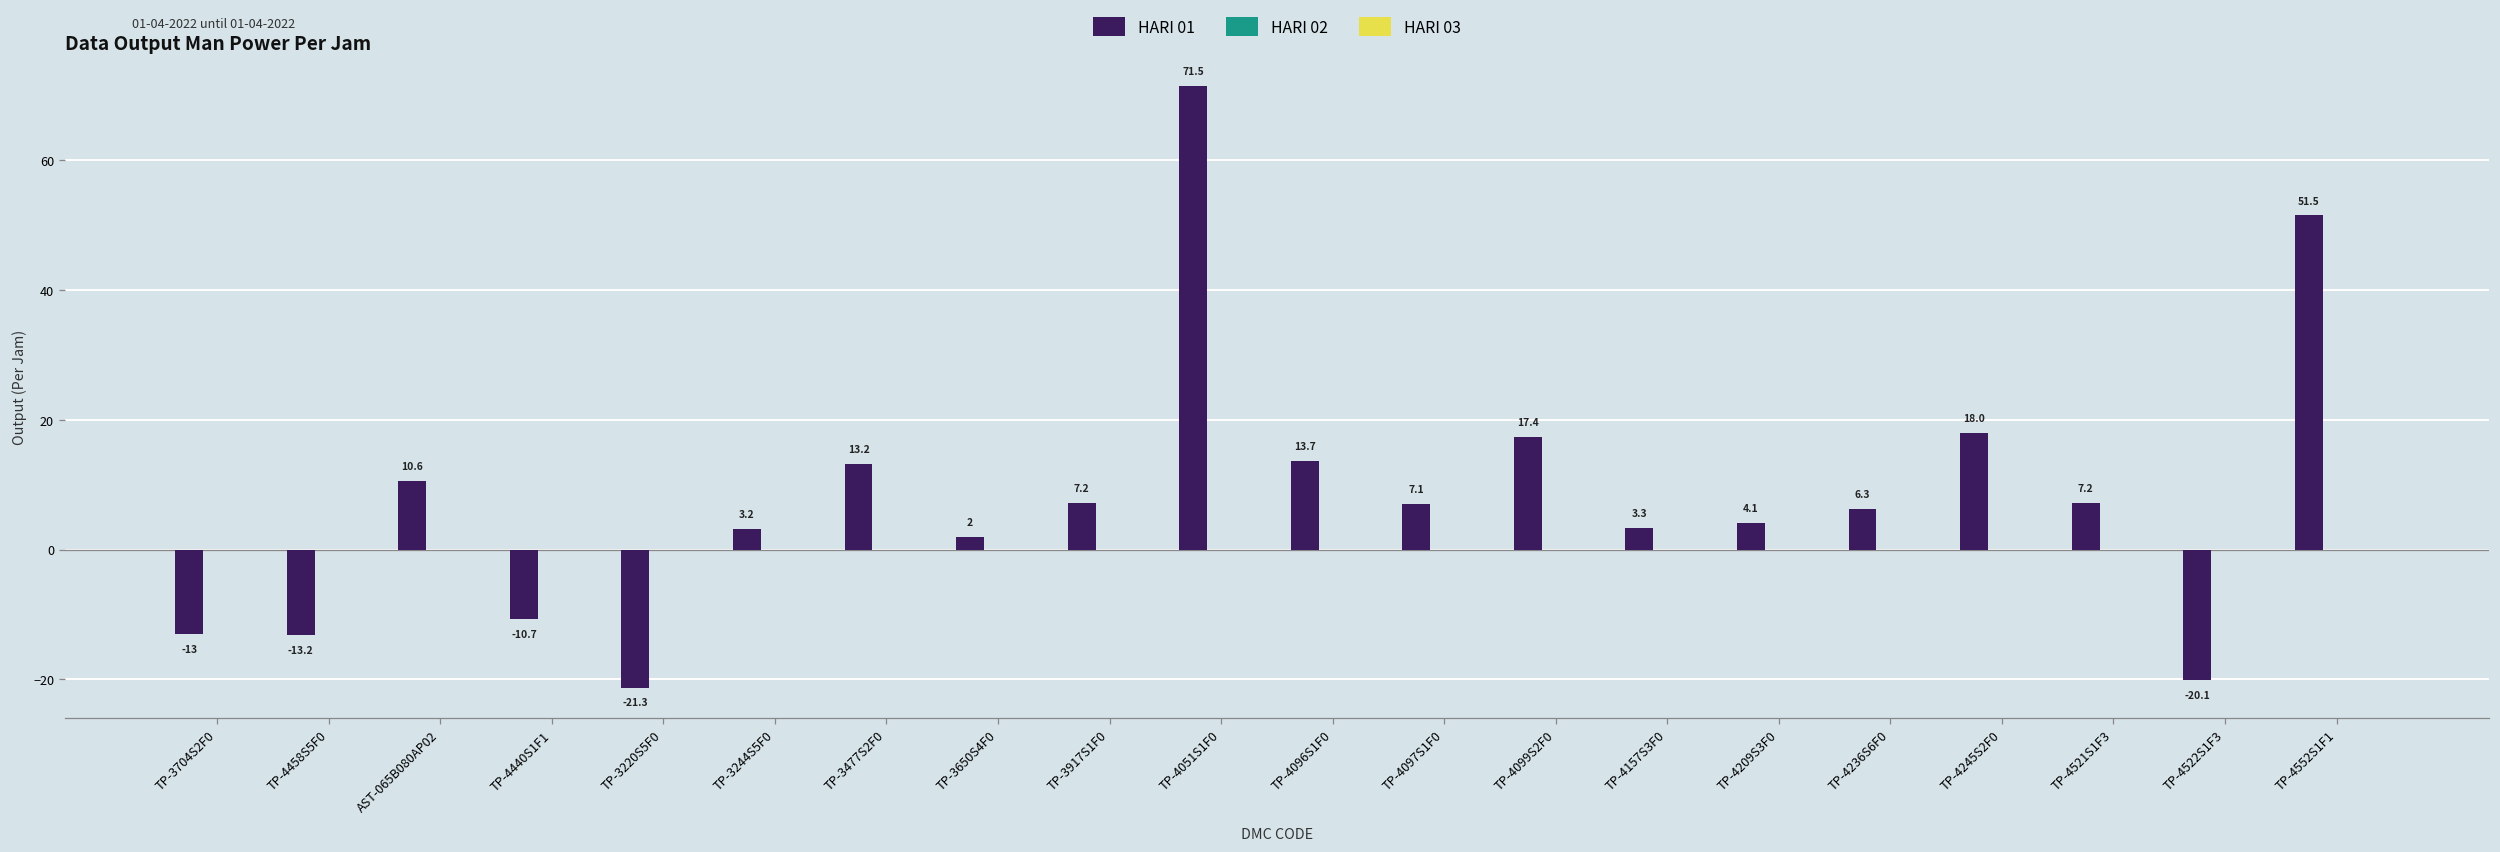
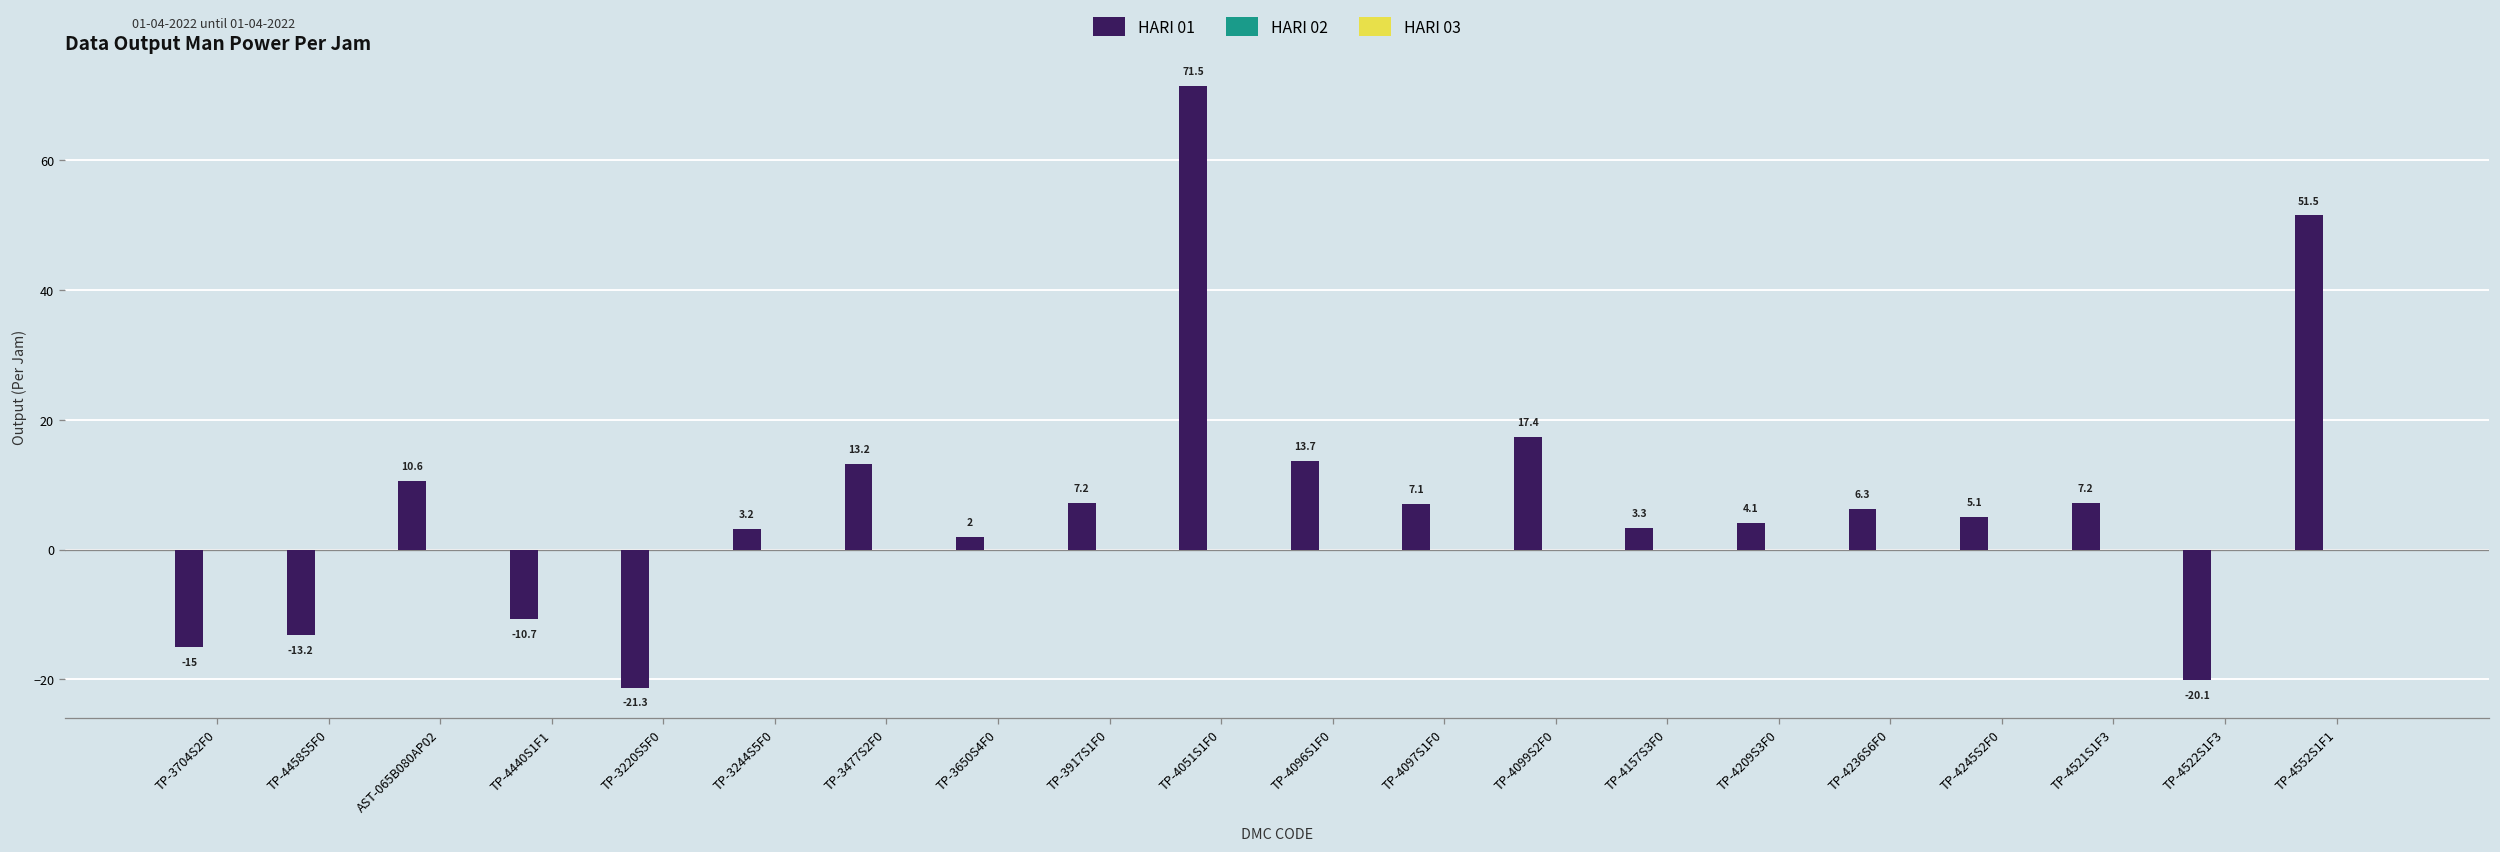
  {
    "HARI 01": {
-     "TP-3704S2F0": -13,
+     "TP-3704S2F0": -15,
      "TP-4458S5F0": -13.2,
      "AST-065B080AP02": 10.6,
      "TP-4440S1F1": -10.7,
      "TP-3220S5F0": -21.3,
      "TP-3244S5F0": 3.2,
      "TP-3477S2F0": 13.2,
      "TP-3650S4F0": 2,
      "TP-3917S1F0": 7.2,
      "TP-4051S1F0": 71.5,
      "TP-4096S1F0": 13.7,
      "TP-4097S1F0": 7.1,
      "TP-4099S2F0": 17.4,
      "TP-4157S3F0": 3.3,
      "TP-4209S3F0": 4.1,
      "TP-4236S6F0": 6.3,
-     "TP-4245S2F0": 18.0,
+     "TP-4245S2F0": 5.1,
      "TP-4521S1F3": 7.2,
      "TP-4522S1F3": -20.1,
      "TP-4552S1F1": 51.5
    },
    "HARI 02": {
      "TP-3704S2F0": 0,
      "TP-4458S5F0": 0,
      "AST-065B080AP02": 0,
      "TP-4440S1F1": 0,
      "TP-3220S5F0": 0,
      "TP-3244S5F0": 0,
      "TP-3477S2F0": 0,
      "TP-3650S4F0": 0,
      "TP-3917S1F0": 0,
      "TP-4051S1F0": 0,
      "TP-4096S1F0": 0,
      "TP-4097S1F0": 0,
      "TP-4099S2F0": 0,
      "TP-4157S3F0": 0,
      "TP-4209S3F0": 0,
      "TP-4236S6F0": 0,
      "TP-4245S2F0": 0,
      "TP-4521S1F3": 0,
      "TP-4522S1F3": 0,
      "TP-4552S1F1": 0
    },
    "HARI 03": {
      "TP-3704S2F0": 0,
      "TP-4458S5F0": 0,
      "AST-065B080AP02": 0,
      "TP-4440S1F1": 0,
      "TP-3220S5F0": 0,
      "TP-3244S5F0": 0,
      "TP-3477S2F0": 0,
      "TP-3650S4F0": 0,
      "TP-3917S1F0": 0,
      "TP-4051S1F0": 0,
      "TP-4096S1F0": 0,
      "TP-4097S1F0": 0,
      "TP-4099S2F0": 0,
      "TP-4157S3F0": 0,
      "TP-4209S3F0": 0,
      "TP-4236S6F0": 0,
      "TP-4245S2F0": 0,
      "TP-4521S1F3": 0,
      "TP-4522S1F3": 0,
      "TP-4552S1F1": 0
    }
  }
